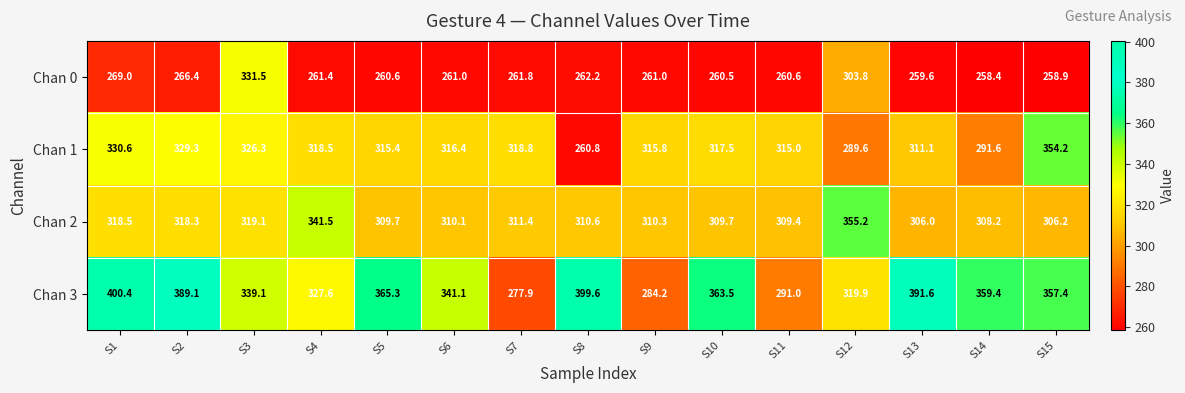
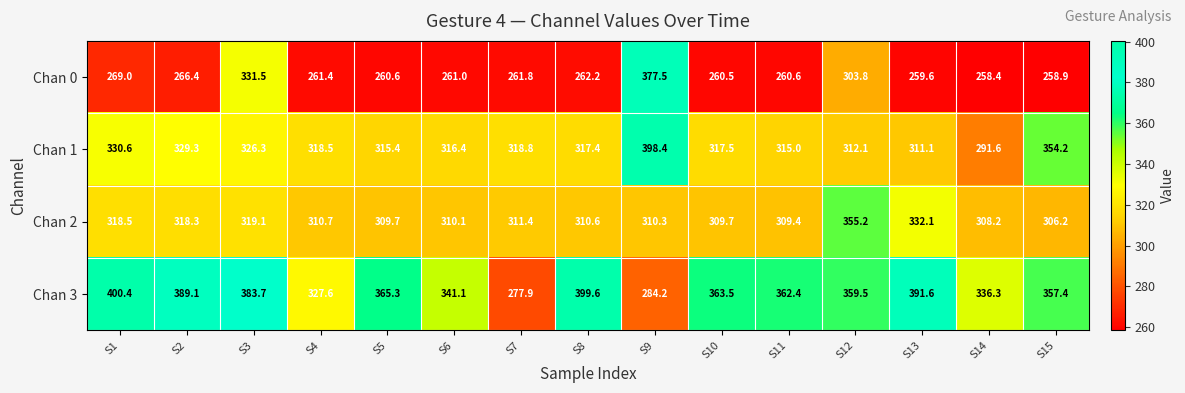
  {
    "Chan 0": {
      "S1": 269.0,
      "S2": 266.4,
      "S3": 331.5,
      "S4": 261.4,
      "S5": 260.6,
      "S6": 261.0,
      "S7": 261.8,
      "S8": 262.2,
-     "S9": 261.0,
+     "S9": 377.5,
      "S10": 260.5,
      "S11": 260.6,
      "S12": 303.8,
      "S13": 259.6,
      "S14": 258.4,
      "S15": 258.9
    },
    "Chan 1": {
      "S1": 330.6,
      "S2": 329.3,
      "S3": 326.3,
      "S4": 318.5,
      "S5": 315.4,
      "S6": 316.4,
      "S7": 318.8,
-     "S8": 260.8,
-     "S9": 315.8,
+     "S8": 317.4,
+     "S9": 398.4,
      "S10": 317.5,
      "S11": 315.0,
-     "S12": 289.6,
+     "S12": 312.1,
      "S13": 311.1,
      "S14": 291.6,
      "S15": 354.2
    },
    "Chan 2": {
      "S1": 318.5,
      "S2": 318.3,
      "S3": 319.1,
-     "S4": 341.5,
+     "S4": 310.7,
      "S5": 309.7,
      "S6": 310.1,
      "S7": 311.4,
      "S8": 310.6,
      "S9": 310.3,
      "S10": 309.7,
      "S11": 309.4,
      "S12": 355.2,
-     "S13": 306.0,
+     "S13": 332.1,
      "S14": 308.2,
      "S15": 306.2
    },
    "Chan 3": {
      "S1": 400.4,
      "S2": 389.1,
-     "S3": 339.1,
+     "S3": 383.7,
      "S4": 327.6,
      "S5": 365.3,
      "S6": 341.1,
      "S7": 277.9,
      "S8": 399.6,
      "S9": 284.2,
      "S10": 363.5,
-     "S11": 291.0,
-     "S12": 319.9,
+     "S11": 362.4,
+     "S12": 359.5,
      "S13": 391.6,
-     "S14": 359.4,
+     "S14": 336.3,
      "S15": 357.4
    }
  }
